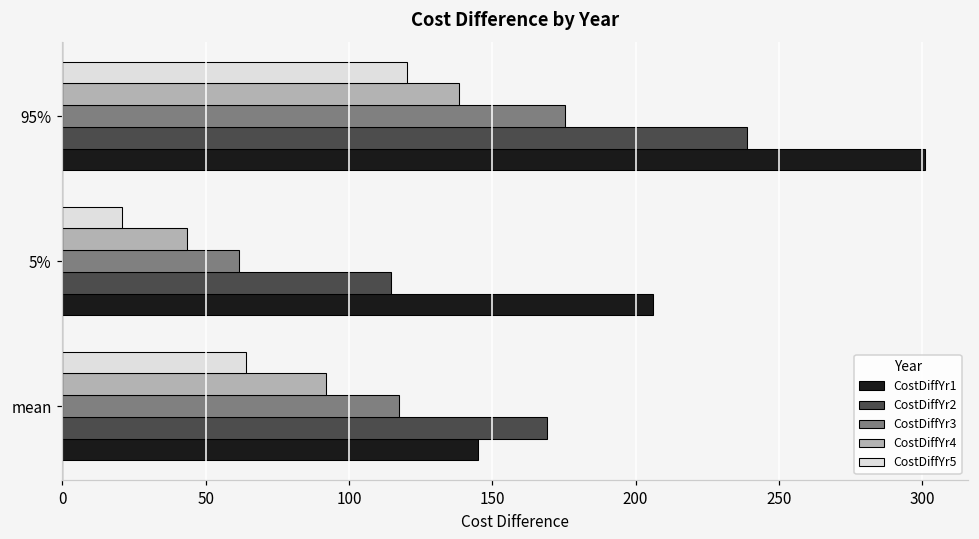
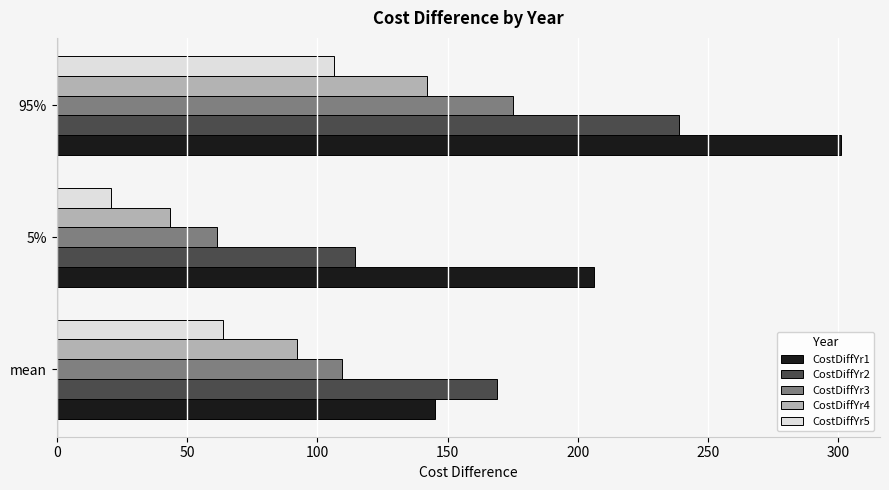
  {
    "CostDiffYr1": {
      "95%": 301,
      "5%": 206,
      "mean": 145
    },
    "CostDiffYr2": {
      "95%": 239,
      "5%": 115,
      "mean": 169
    },
    "CostDiffYr3": {
      "95%": 175,
      "5%": 62,
-     "mean": 118
+     "mean": 109
    },
    "CostDiffYr4": {
-     "95%": 139,
+     "95%": 142,
      "5%": 43,
      "mean": 92
    },
    "CostDiffYr5": {
-     "95%": 120,
+     "95%": 107,
      "5%": 21,
      "mean": 64
    }
  }
